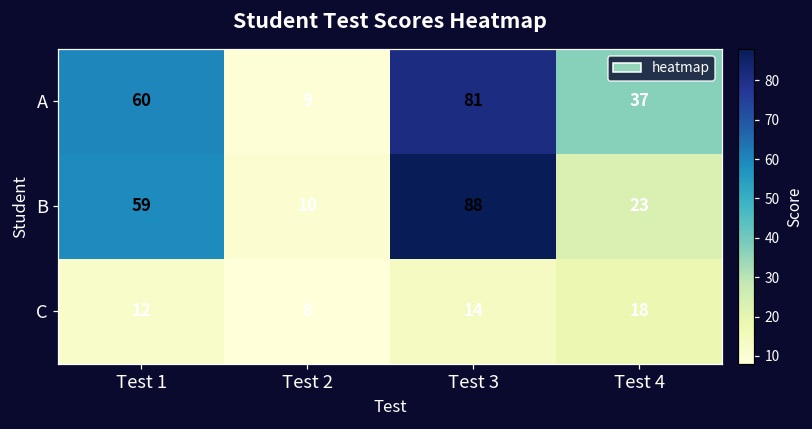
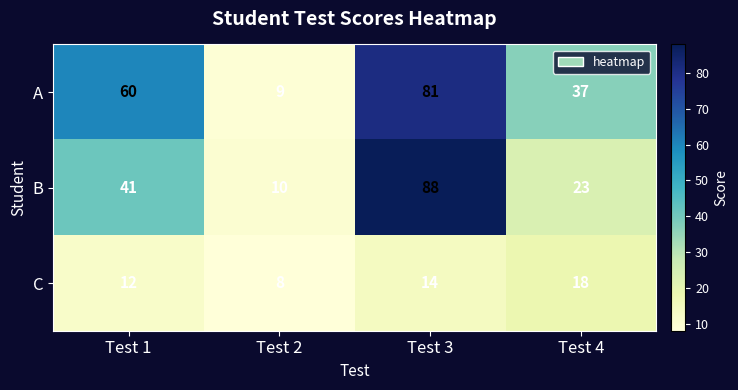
  {
    "A": {
      "Test 1": 60,
      "Test 3": 81,
      "Test 4": 37
    },
    "B": {
-     "Test 1": 59,
+     "Test 1": 41,
      "Test 3": 88,
      "Test 4": 23
    },
    "C": {
      "Test 1": 12,
      "Test 3": 14,
      "Test 4": 18
    }
  }
